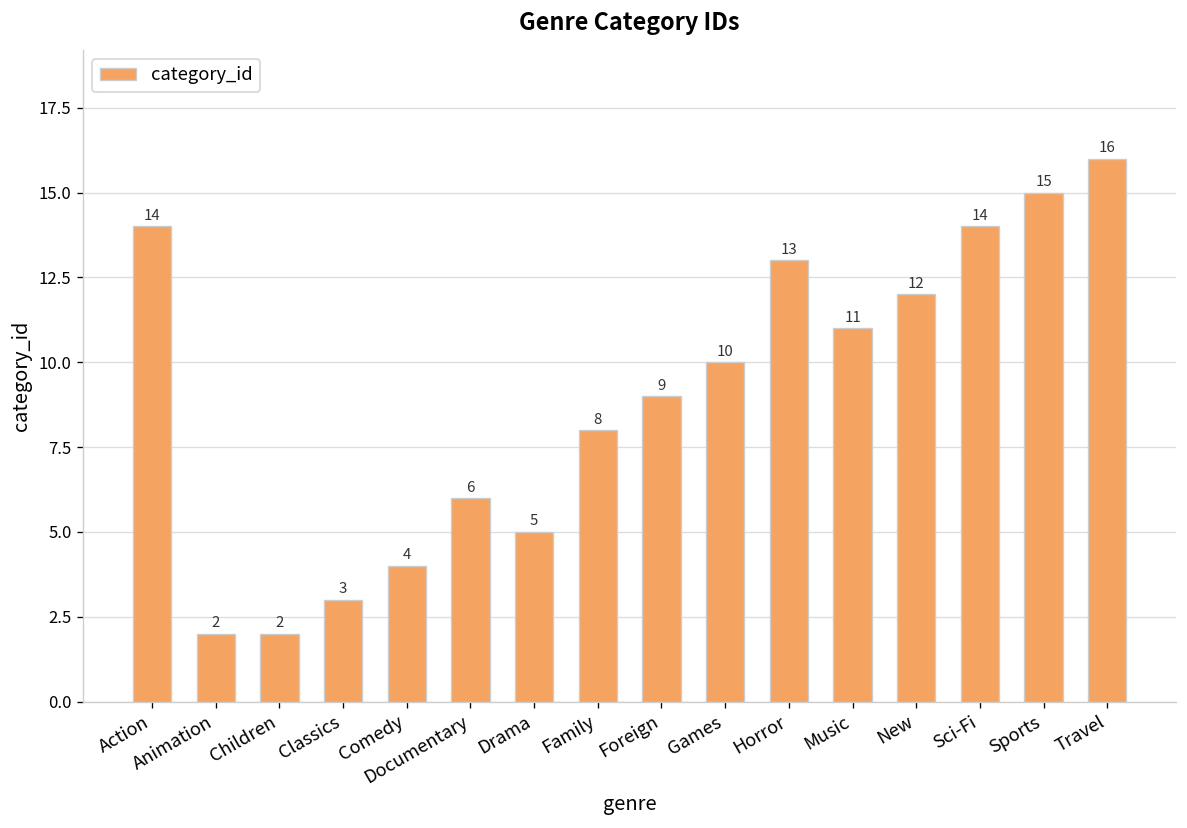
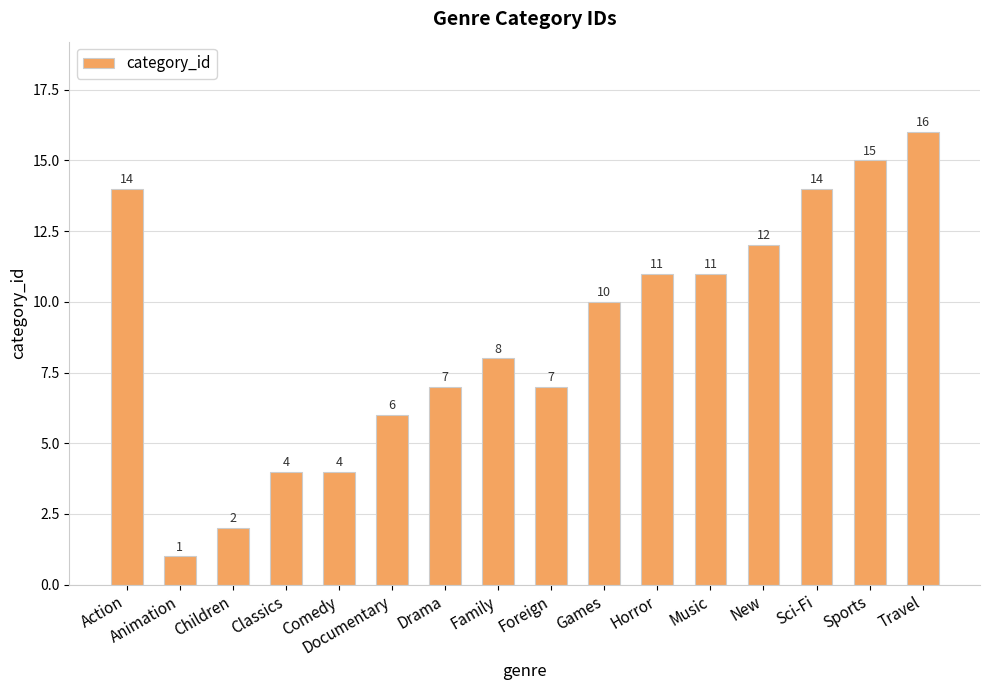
  {
    "Action": 14,
-   "Animation": 2,
+   "Animation": 1,
    "Children": 2,
-   "Classics": 3,
+   "Classics": 4,
    "Comedy": 4,
    "Documentary": 6,
-   "Drama": 5,
+   "Drama": 7,
    "Family": 8,
-   "Foreign": 9,
+   "Foreign": 7,
    "Games": 10,
-   "Horror": 13,
+   "Horror": 11,
    "Music": 11,
    "New": 12,
    "Sci-Fi": 14,
    "Sports": 15,
    "Travel": 16
  }
